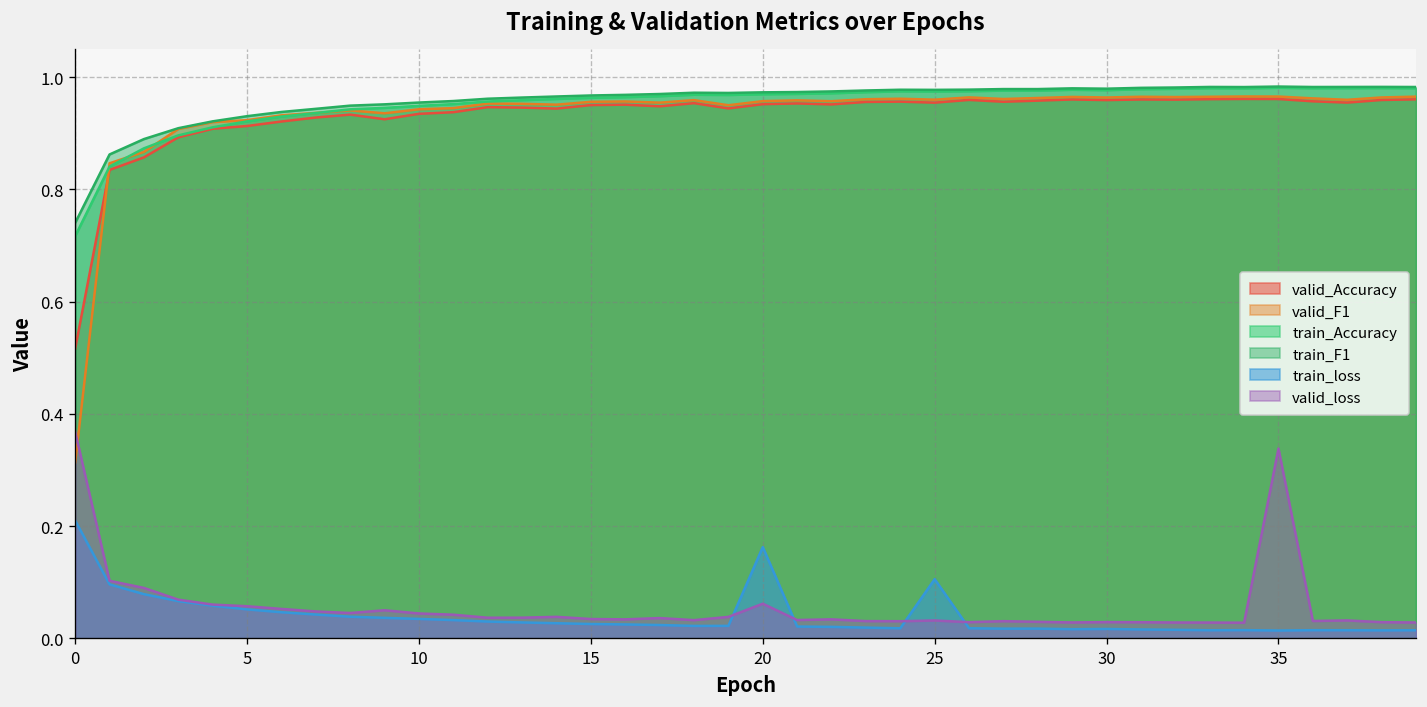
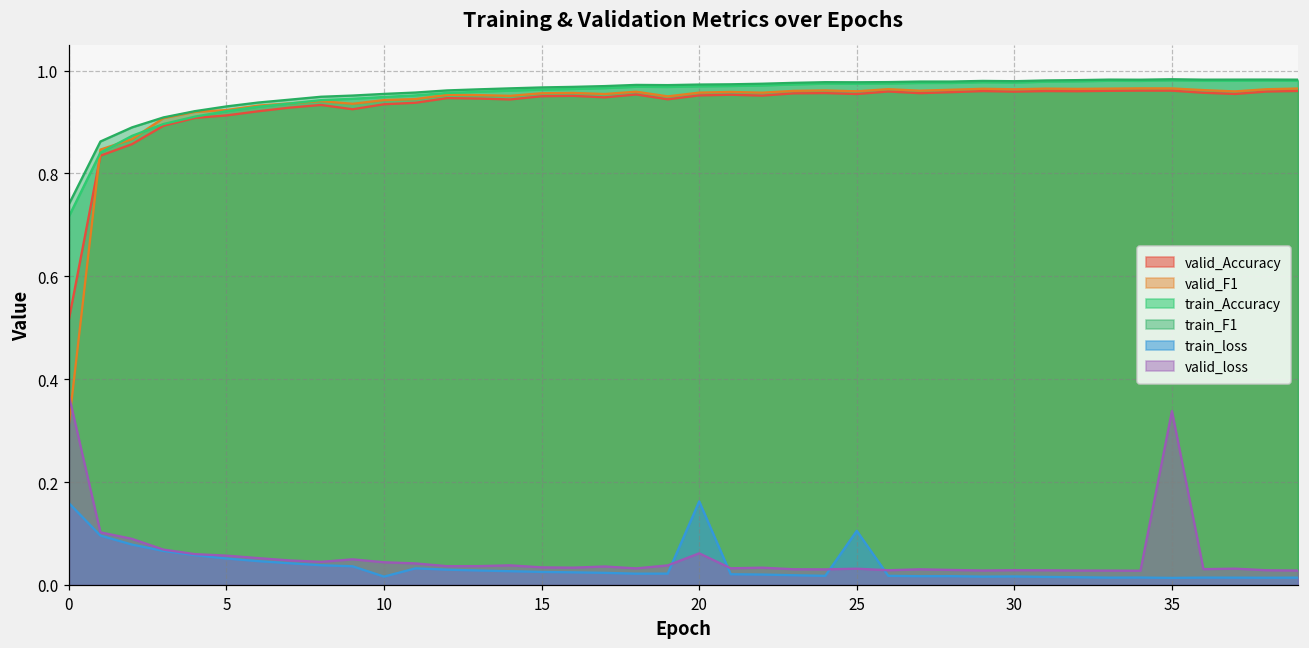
  {
    "train_loss": {
-     "0": 0.21,
+     "0": 0.16,
      "5": 0.05,
-     "10": 0.03,
+     "10": 0.02,
      "15": 0.03,
      "20": 0.16,
      "25": 0.11,
      "30": 0.02,
      "35": 0.01
    },
    "valid_loss": {
      "0": 0.37,
      "5": 0.06,
      "10": 0.04,
      "15": 0.03,
      "20": 0.06,
      "25": 0.03,
      "30": 0.03,
      "35": 0.34
    }
  }
